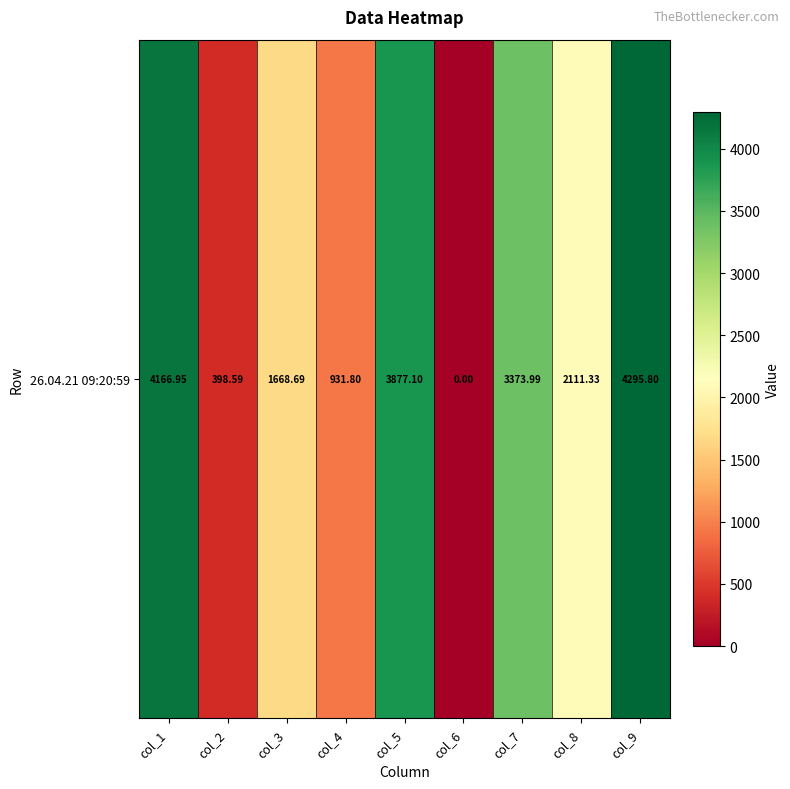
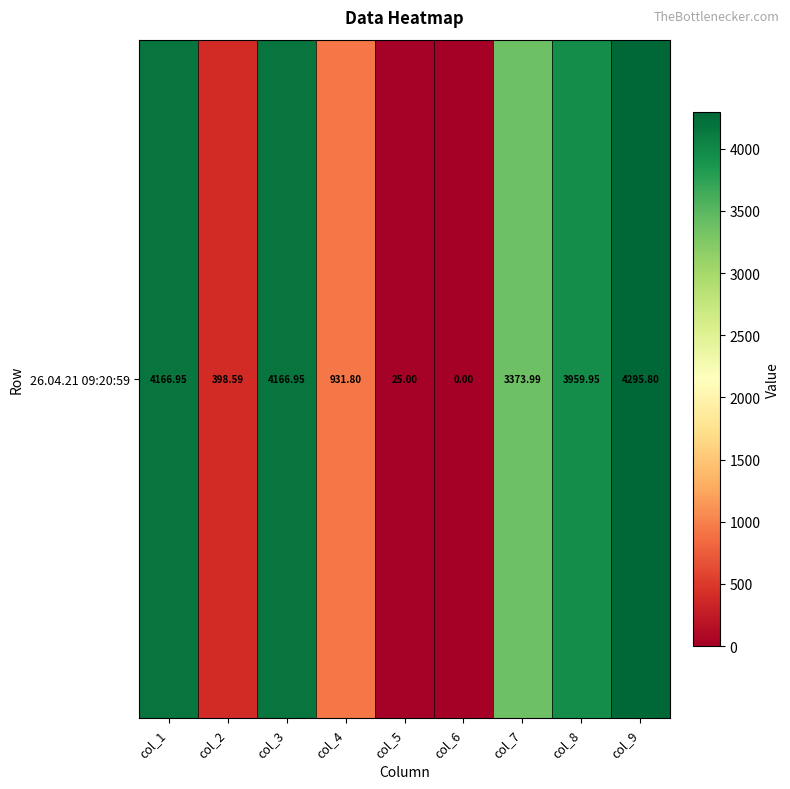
  {
    "26.04.21 09:20:59": {
      "col_1": 4166.95,
      "col_2": 398.59,
-     "col_3": 1668.69,
+     "col_3": 4166.95,
      "col_4": 931.80,
-     "col_5": 3877.10,
+     "col_5": 25.00,
      "col_6": 0.00,
      "col_7": 3373.99,
-     "col_8": 2111.33,
+     "col_8": 3959.95,
      "col_9": 4295.80
    }
  }
